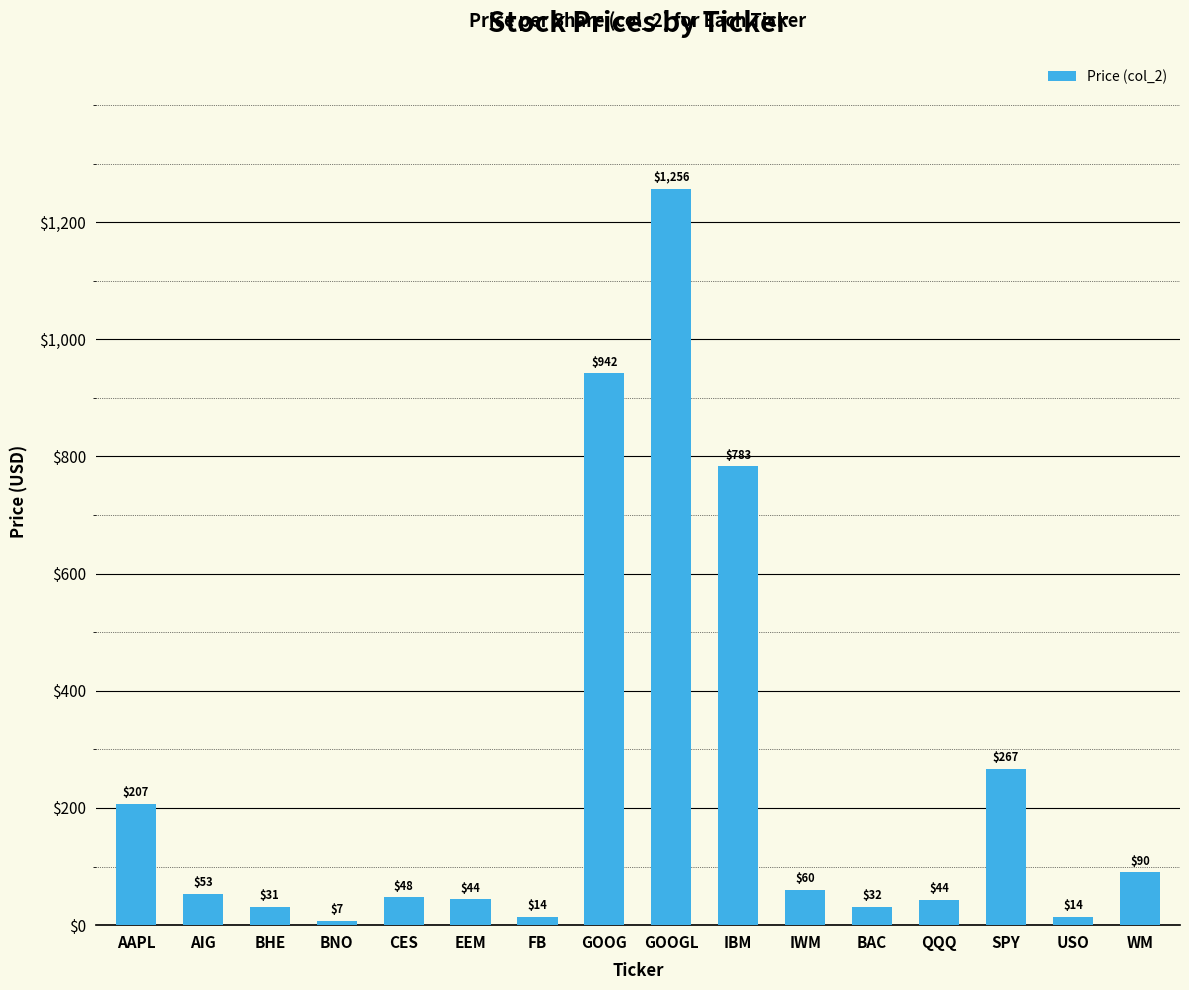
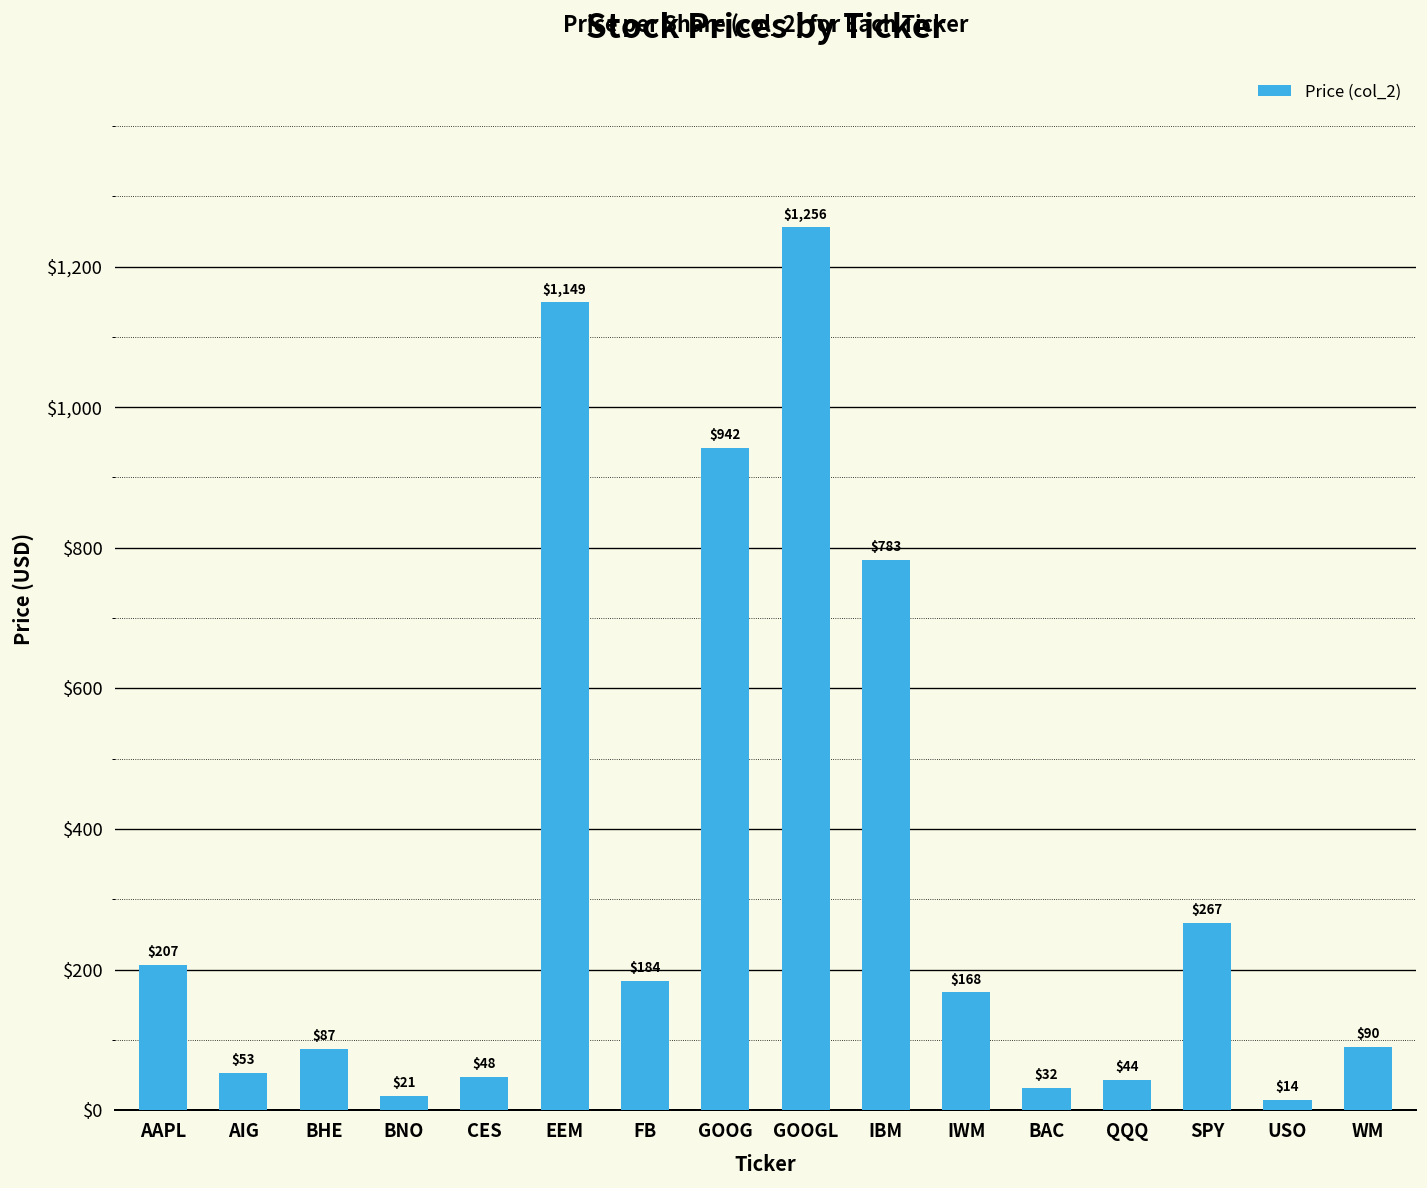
  {
    "AAPL": "$207",
    "AIG": "$53",
-   "BHE": "$31",
-   "BNO": "$7",
+   "BHE": "$87",
+   "BNO": "$21",
    "CES": "$48",
-   "EEM": "$44",
-   "FB": "$14",
+   "EEM": "$1,149",
+   "FB": "$184",
    "GOOG": "$942",
    "GOOGL": "$1,256",
    "IBM": "$783",
-   "IWM": "$60",
+   "IWM": "$168",
    "BAC": "$32",
    "QQQ": "$44",
    "SPY": "$267",
    "USO": "$14",
    "WM": "$90"
  }
